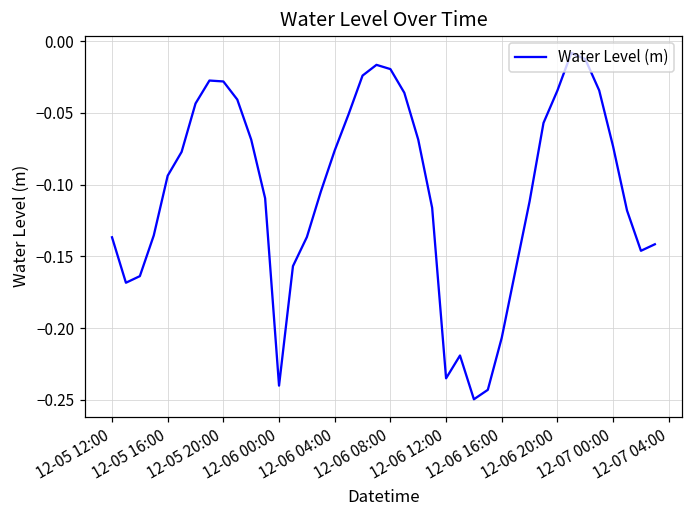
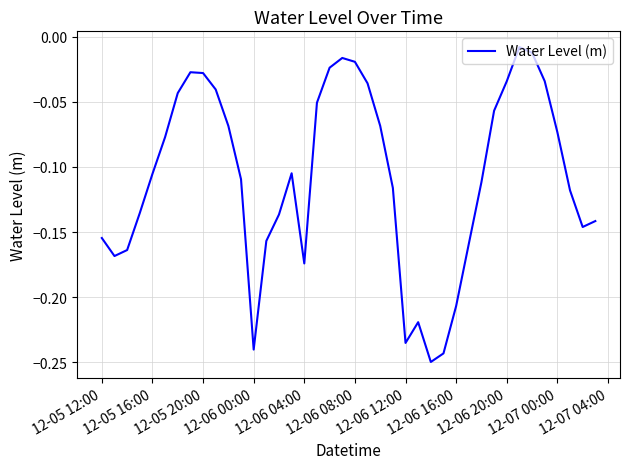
  {
-   "12-05 12:00": -0.137,
-   "12-05 16:00": -0.094,
+   "12-05 12:00": -0.155,
+   "12-05 16:00": -0.105,
    "12-05 20:00": -0.028,
    "12-06 00:00": -0.240,
-   "12-06 04:00": -0.076,
+   "12-06 04:00": -0.174,
    "12-06 08:00": -0.019,
    "12-06 12:00": -0.235,
    "12-06 16:00": -0.207,
    "12-06 20:00": -0.034,
    "12-07 00:00": -0.073
  }
